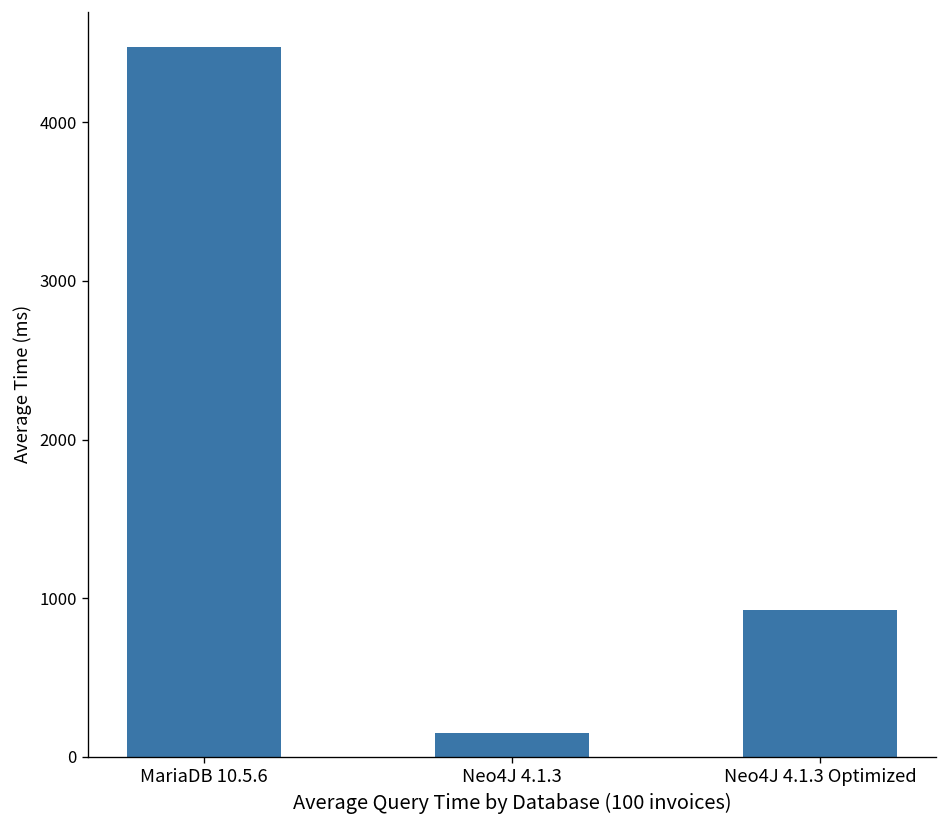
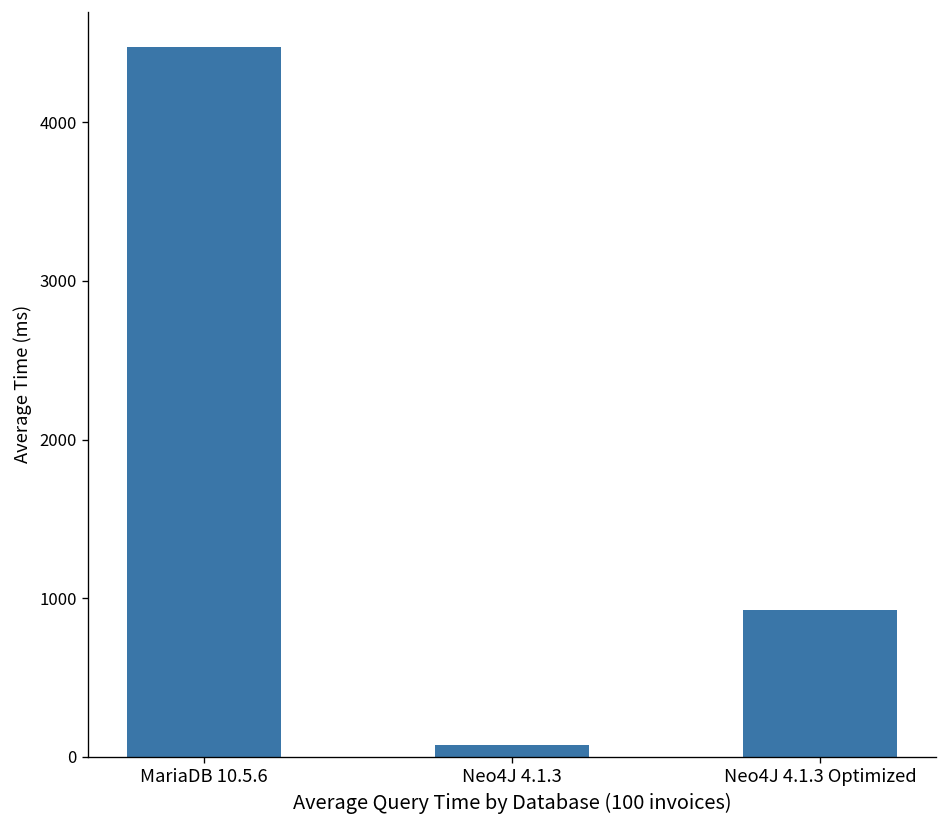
  {
    "MariaDB 10.5.6": 4470,
-   "Neo4J 4.1.3": 150,
+   "Neo4J 4.1.3": 70,
    "Neo4J 4.1.3 Optimized": 930
  }
